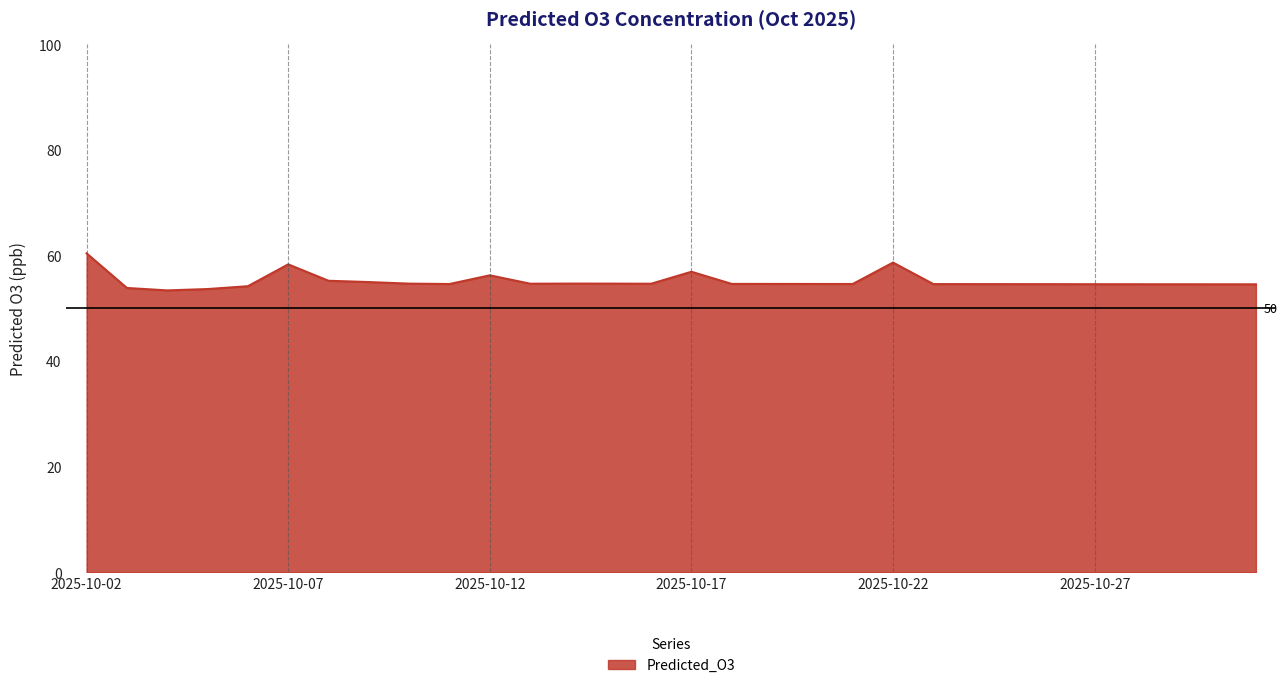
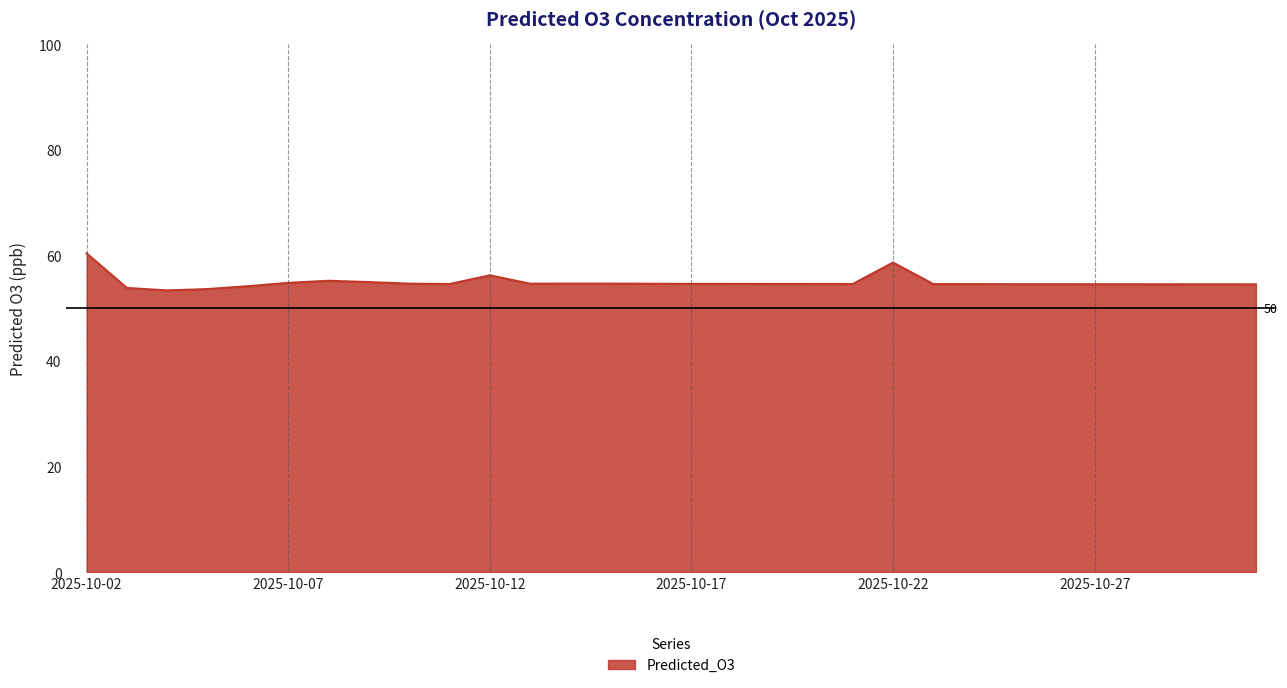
  {
    "2025-10-02": 60,
-   "2025-10-07": 58,
+   "2025-10-07": 55,
    "2025-10-12": 56,
-   "2025-10-17": 57,
+   "2025-10-17": 55,
    "2025-10-22": 59,
    "2025-10-27": 55
  }
